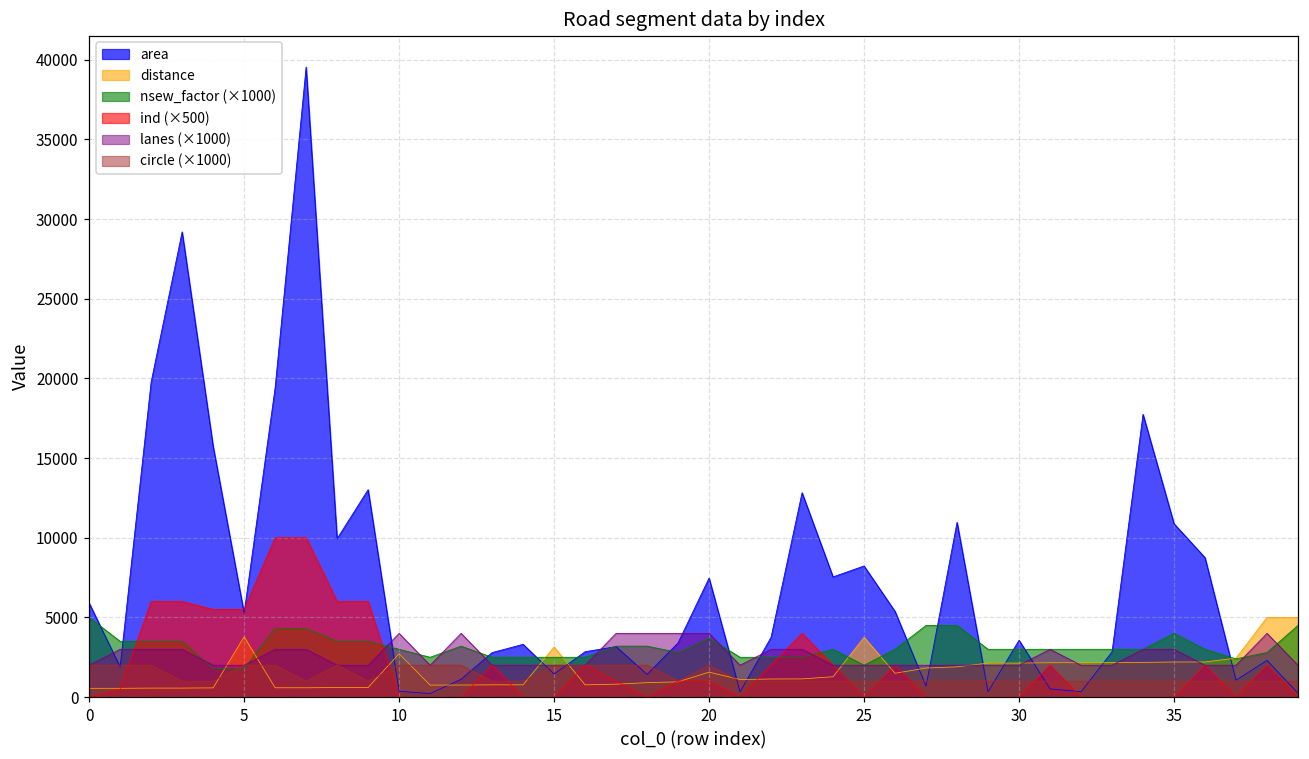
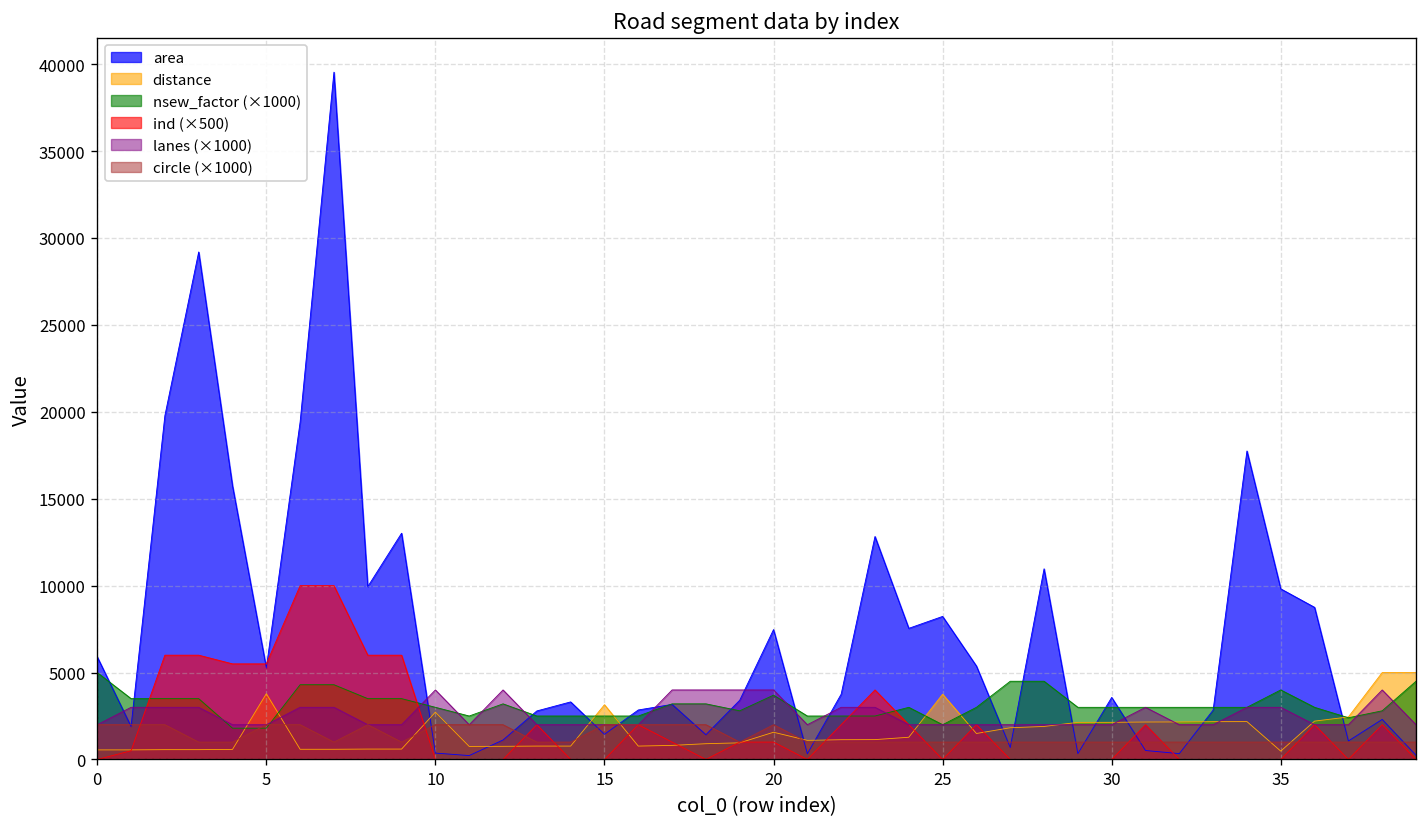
  {
    "area": {
      "0": 5900,
      "5": 5300,
      "10": 400,
      "15": 1400,
      "20": 7500,
      "25": 8200,
      "30": 3600,
-     "35": 10900
+     "35": 9800
    },
    "distance": {
      "0": 600,
      "5": 3800,
      "10": 2700,
      "15": 3100,
      "20": 1600,
      "25": 3800,
-     "35": 2200
+     "35": 500
    },
    "nsew_factor (×1000)": {
      "0": 5000,
      "5": 1800,
      "10": 3000,
      "15": 2500,
      "20": 3700,
      "30": 3000,
      "35": 4000
    },
    "ind (×500)": {
      "0": 0,
      "5": 5500,
      "10": 0,
      "15": 0,
      "20": 1000,
      "25": 0,
      "30": 0,
      "35": 0
    },
    "lanes (×1000)": {
      "10": 4000,
      "20": 4000,
      "35": 3000
    },
    "circle (×1000)": {
      "10": 2000,
      "20": 2000,
      "25": 1000,
      "30": 1000,
      "35": 1000
    }
  }
